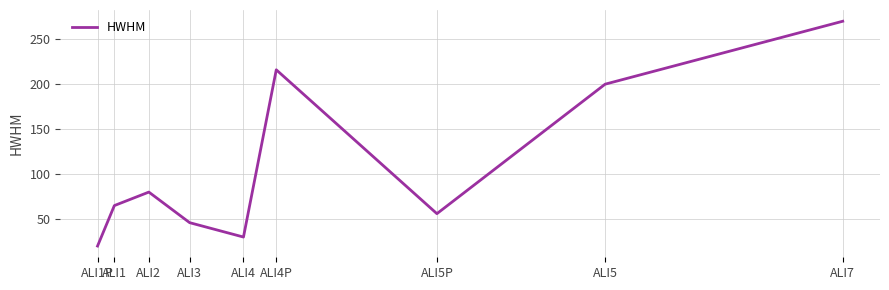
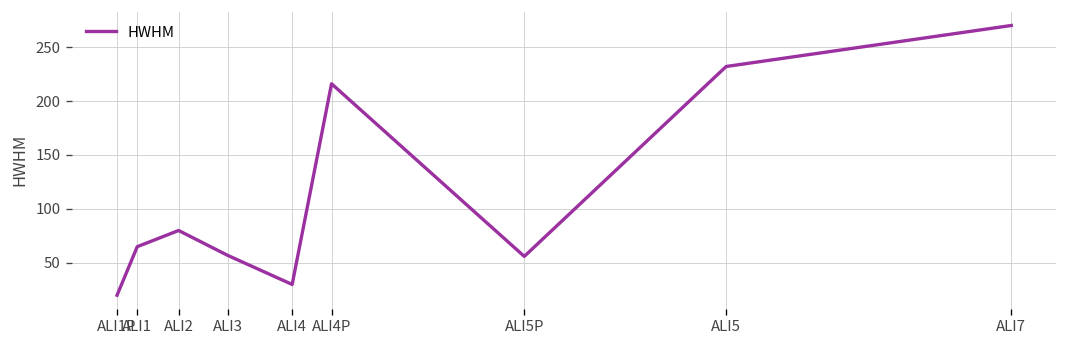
  {
    "ALI2": 80,
-   "ALI3": 50,
+   "ALI3": 60,
    "ALI4": 30,
    "ALI4P": 220,
    "ALI5P": 60,
-   "ALI5": 200,
+   "ALI5": 230,
    "ALI7": 270
  }
